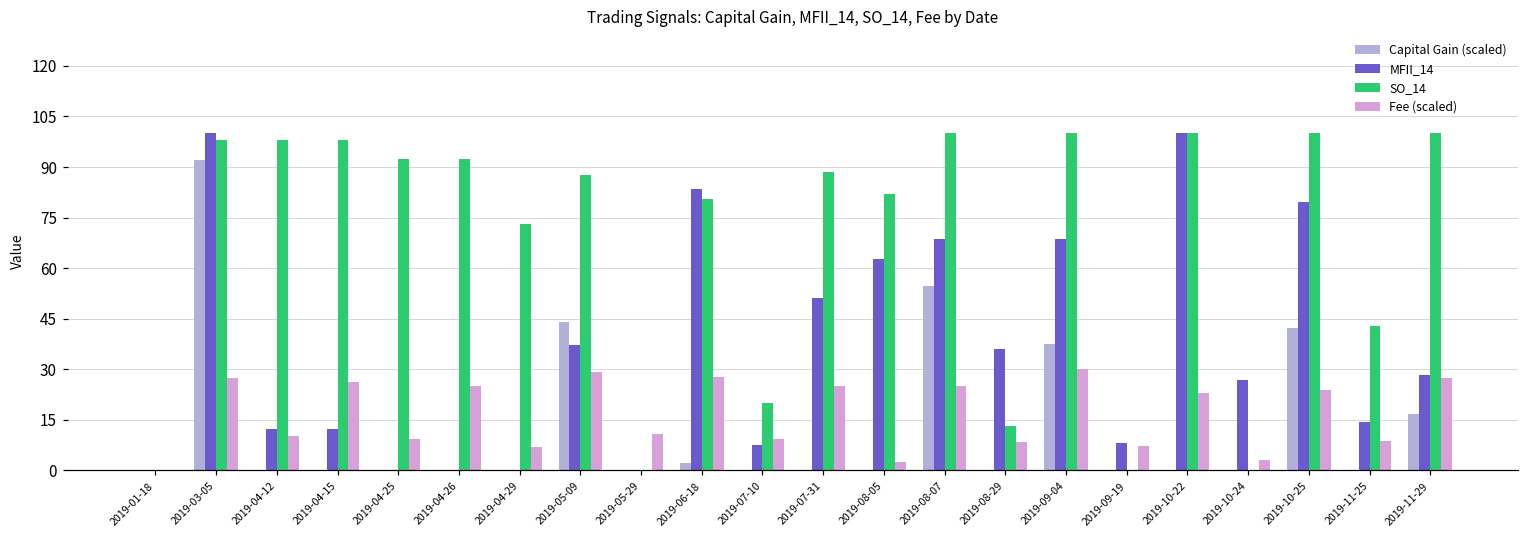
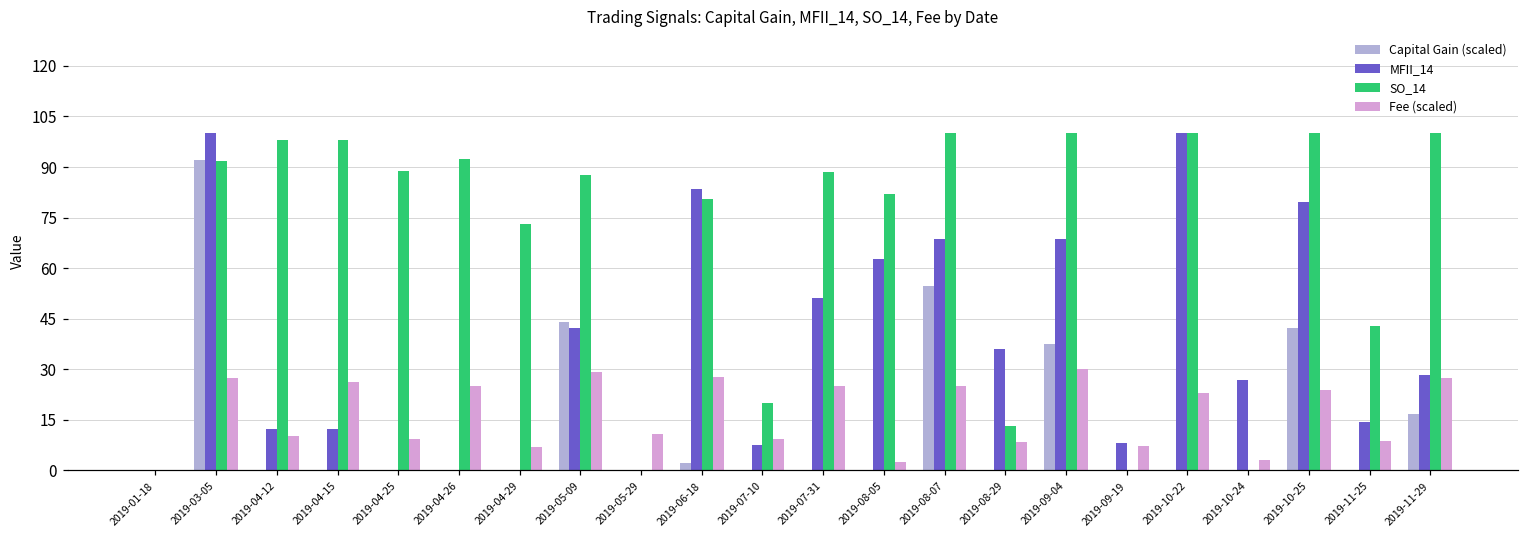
  {
    "MFII_14": {
      "2019-01-18": 0,
      "2019-03-05": 100,
      "2019-04-12": 12,
      "2019-04-15": 12,
      "2019-04-25": 0,
      "2019-04-26": 0,
      "2019-04-29": 0,
-     "2019-05-09": 37,
+     "2019-05-09": 42,
      "2019-05-29": 0,
      "2019-06-18": 84,
      "2019-07-10": 7,
      "2019-07-31": 51,
      "2019-08-05": 63,
      "2019-08-07": 69,
      "2019-08-29": 36,
      "2019-09-04": 69,
      "2019-09-19": 8,
      "2019-10-22": 100,
      "2019-10-24": 27,
      "2019-10-25": 80,
      "2019-11-25": 14,
      "2019-11-29": 28
    },
    "SO_14": {
      "2019-01-18": 0,
-     "2019-03-05": 98,
+     "2019-03-05": 92,
      "2019-04-12": 98,
      "2019-04-15": 98,
-     "2019-04-25": 92,
+     "2019-04-25": 89,
      "2019-04-26": 92,
      "2019-04-29": 73,
      "2019-05-09": 88,
      "2019-05-29": 0,
      "2019-06-18": 80,
      "2019-07-10": 20,
      "2019-07-31": 89,
      "2019-08-05": 82,
      "2019-08-07": 100,
      "2019-08-29": 13,
      "2019-09-04": 100,
      "2019-09-19": 0,
      "2019-10-22": 100,
      "2019-10-24": 0,
      "2019-10-25": 100,
      "2019-11-25": 43,
      "2019-11-29": 100
    }
  }
